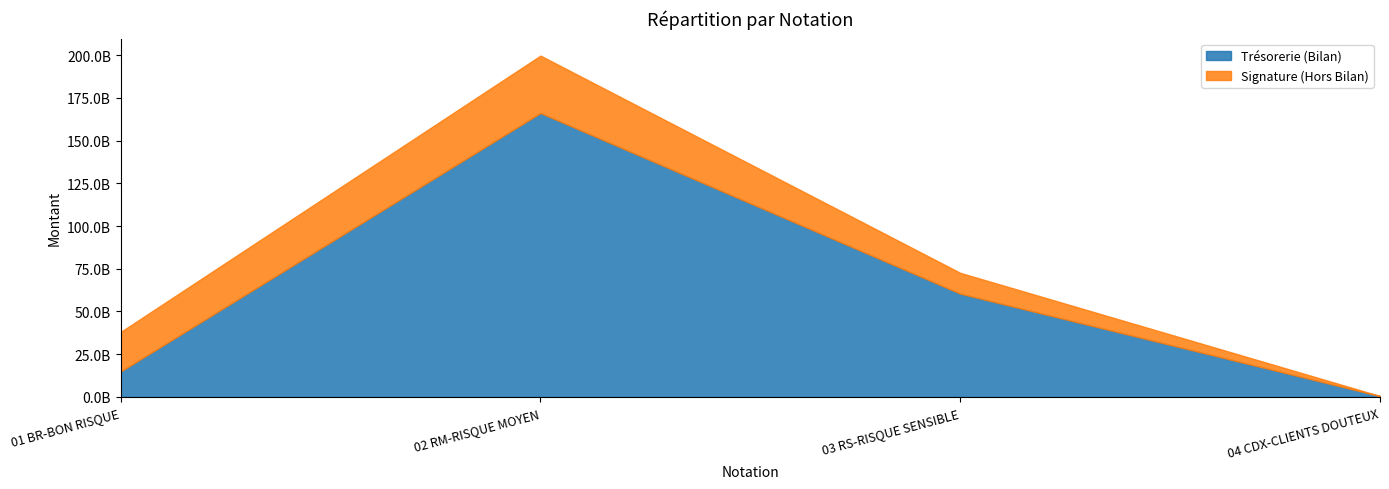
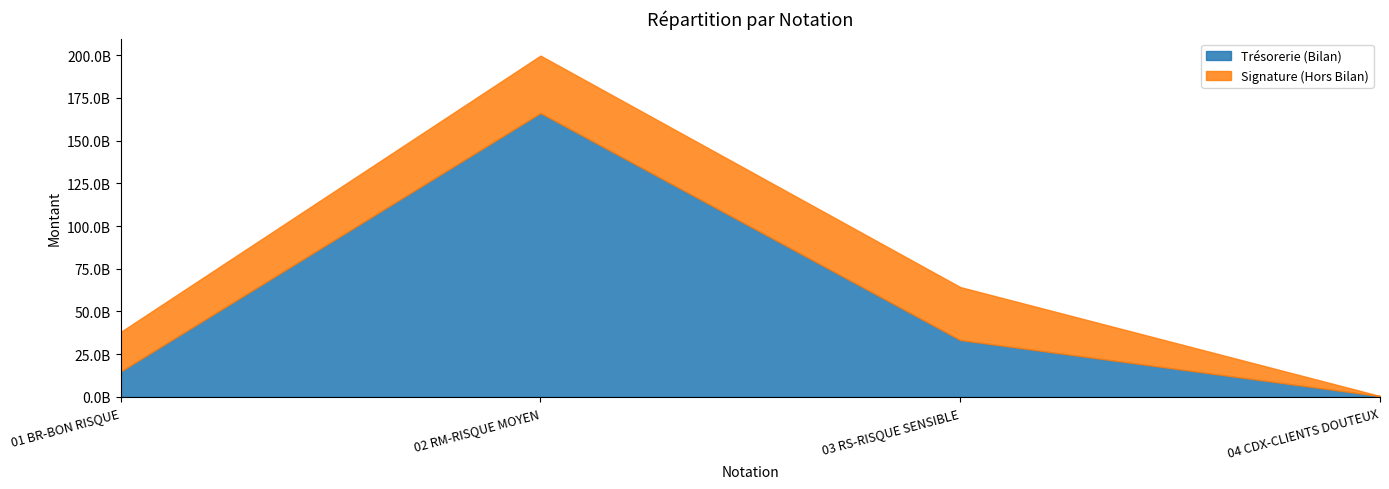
  {
    "Trésorerie (Bilan)": {
      "01 BR-BON RISQUE": 15000000000,
      "02 RM-RISQUE MOYEN": 166000000000,
-     "03 RS-RISQUE SENSIBLE": 60000000000
+     "03 RS-RISQUE SENSIBLE": 33000000000
    },
    "Signature (Hors Bilan)": {
      "01 BR-BON RISQUE": 23000000000,
      "02 RM-RISQUE MOYEN": 34000000000,
-     "03 RS-RISQUE SENSIBLE": 12000000000
+     "03 RS-RISQUE SENSIBLE": 31000000000
    }
  }
